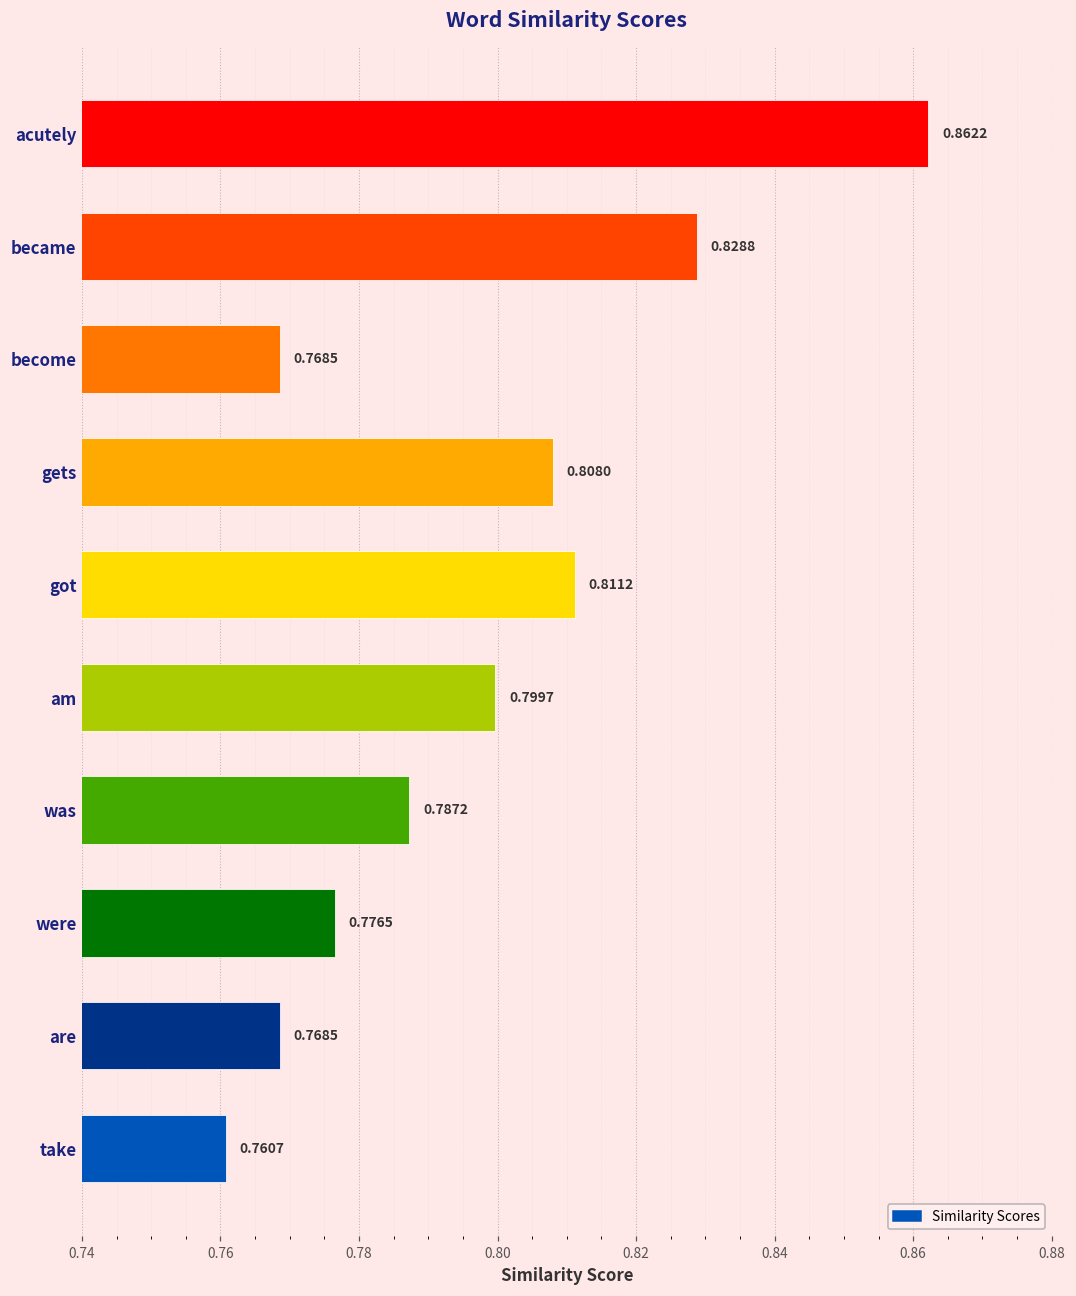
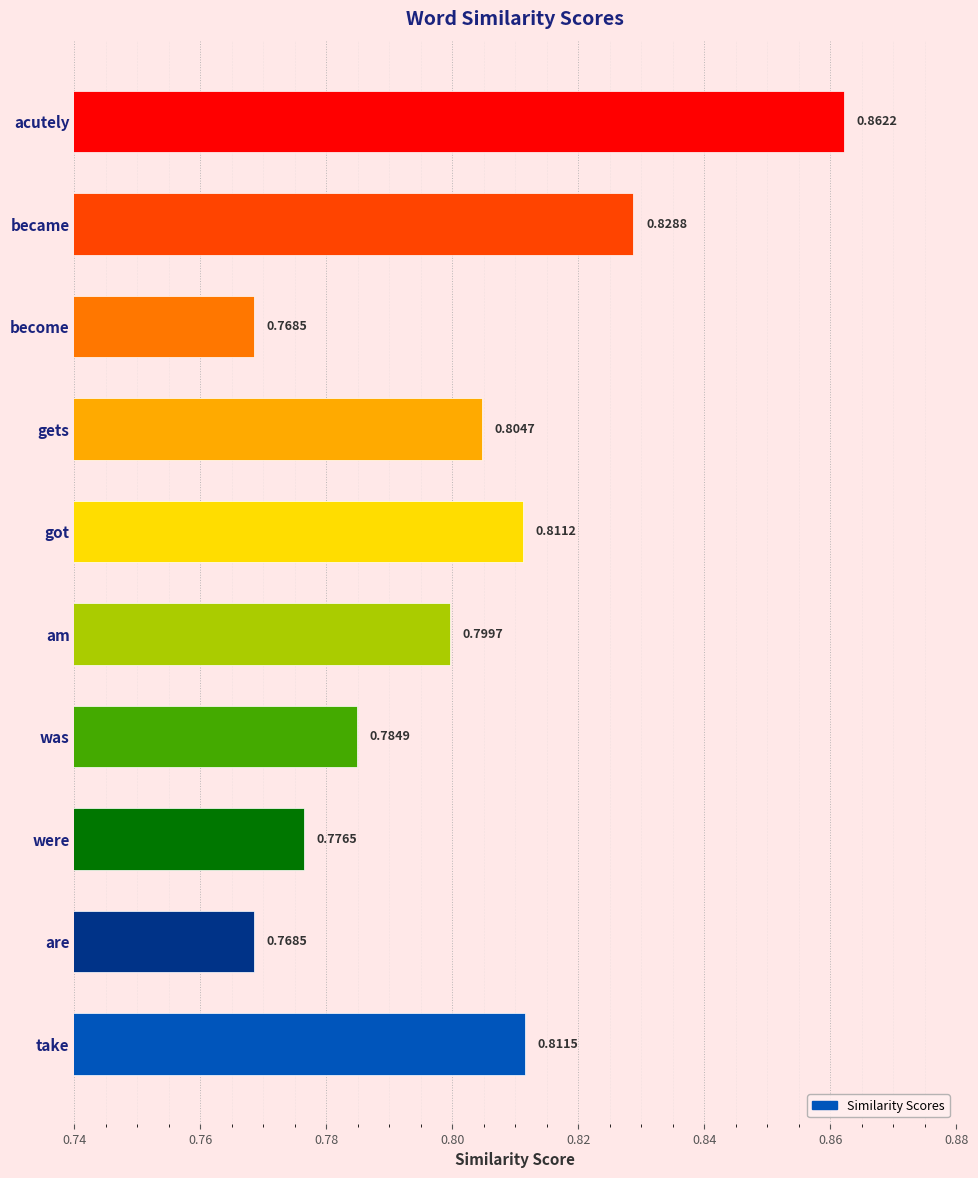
  {
    "acutely": 0.8622,
    "became": 0.8288,
    "become": 0.7685,
-   "gets": 0.8080,
+   "gets": 0.8047,
    "got": 0.8112,
    "am": 0.7997,
-   "was": 0.7872,
+   "was": 0.7849,
    "were": 0.7765,
    "are": 0.7685,
-   "take": 0.7607
+   "take": 0.8115
  }
